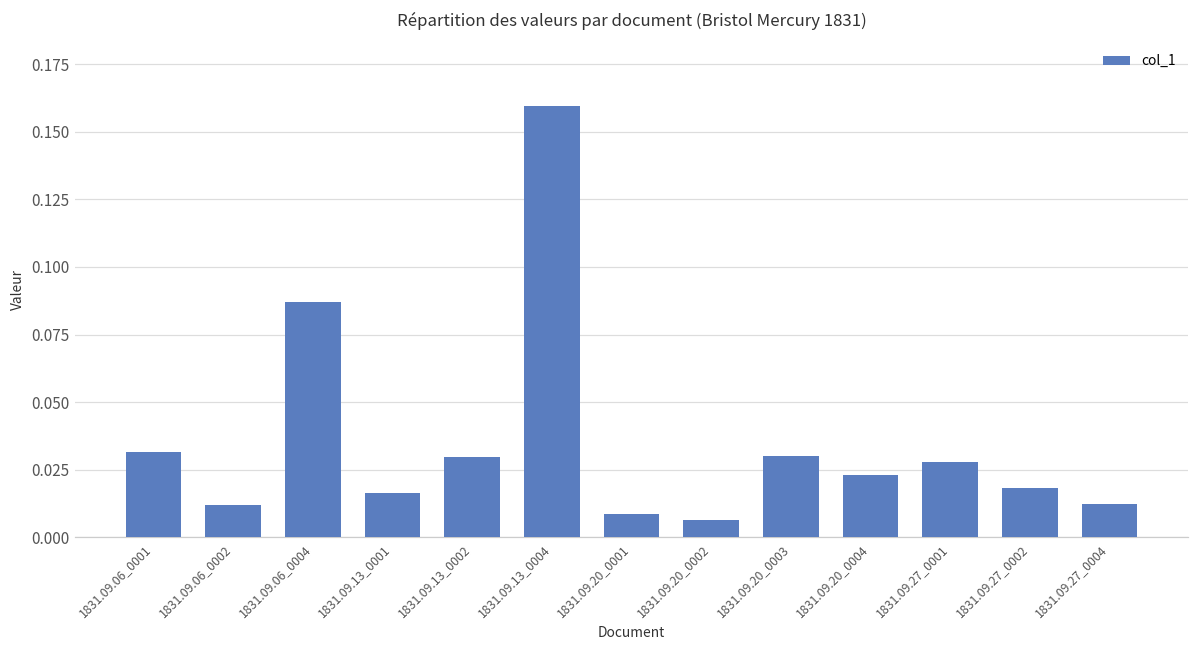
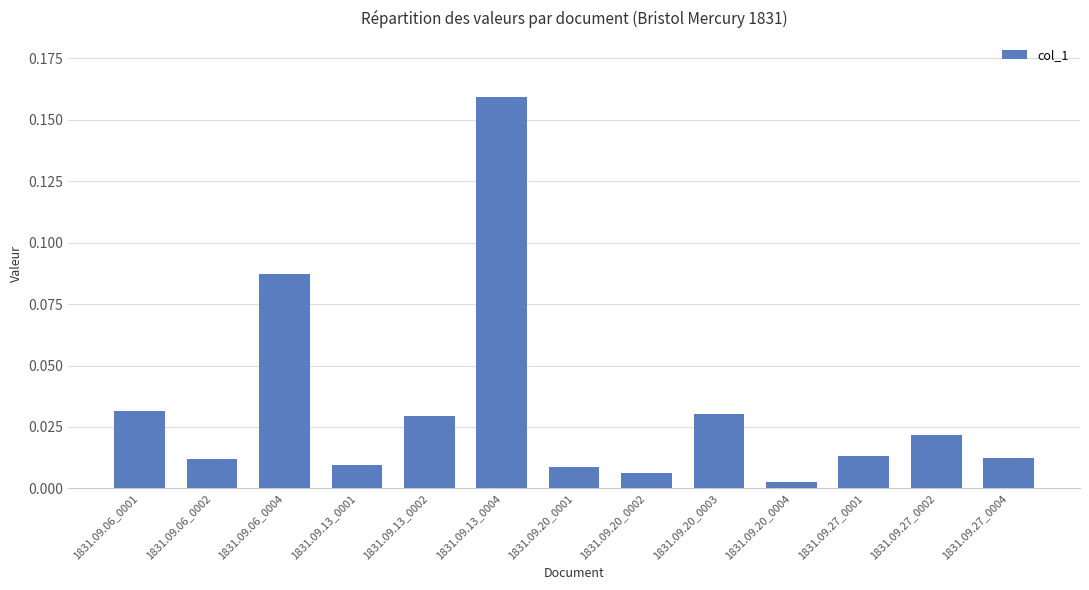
  {
    "1831.09.06_0001": 0.032,
    "1831.09.06_0002": 0.012,
    "1831.09.06_0004": 0.087,
-   "1831.09.13_0001": 0.016,
+   "1831.09.13_0001": 0.010,
    "1831.09.13_0002": 0.030,
    "1831.09.13_0004": 0.159,
    "1831.09.20_0001": 0.009,
    "1831.09.20_0002": 0.006,
    "1831.09.20_0003": 0.030,
-   "1831.09.20_0004": 0.023,
-   "1831.09.27_0001": 0.028,
-   "1831.09.27_0002": 0.018,
+   "1831.09.20_0004": 0.003,
+   "1831.09.27_0001": 0.013,
+   "1831.09.27_0002": 0.022,
    "1831.09.27_0004": 0.012
  }
